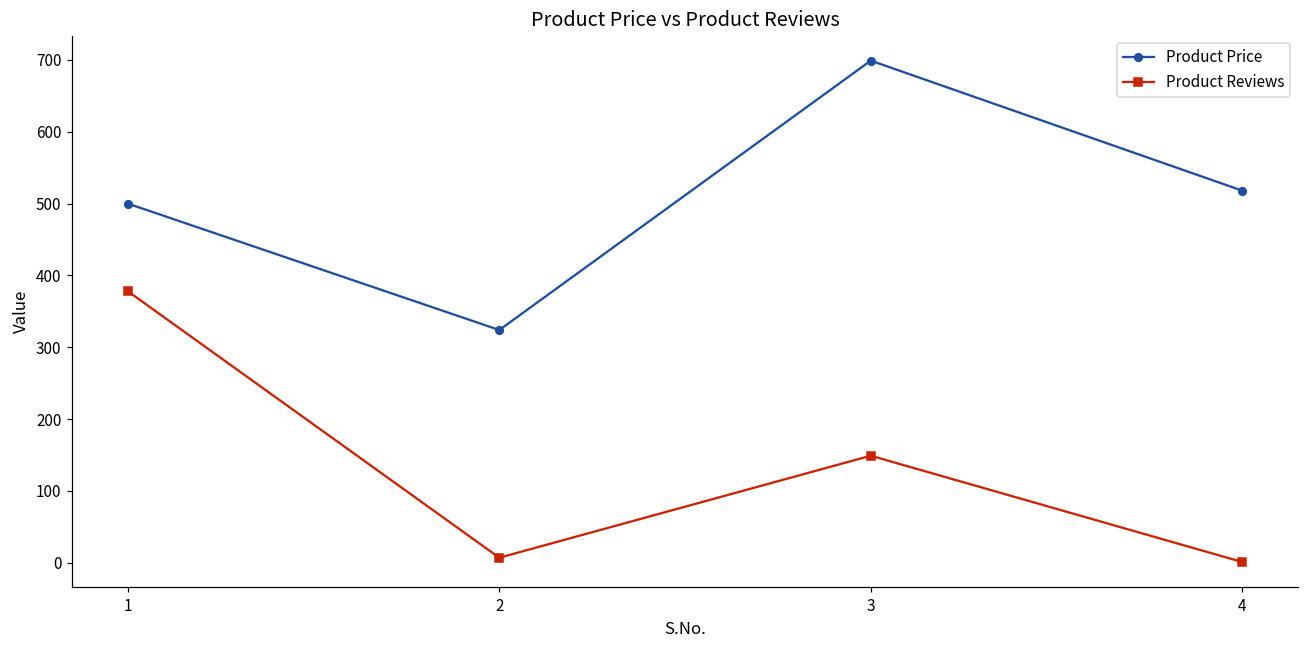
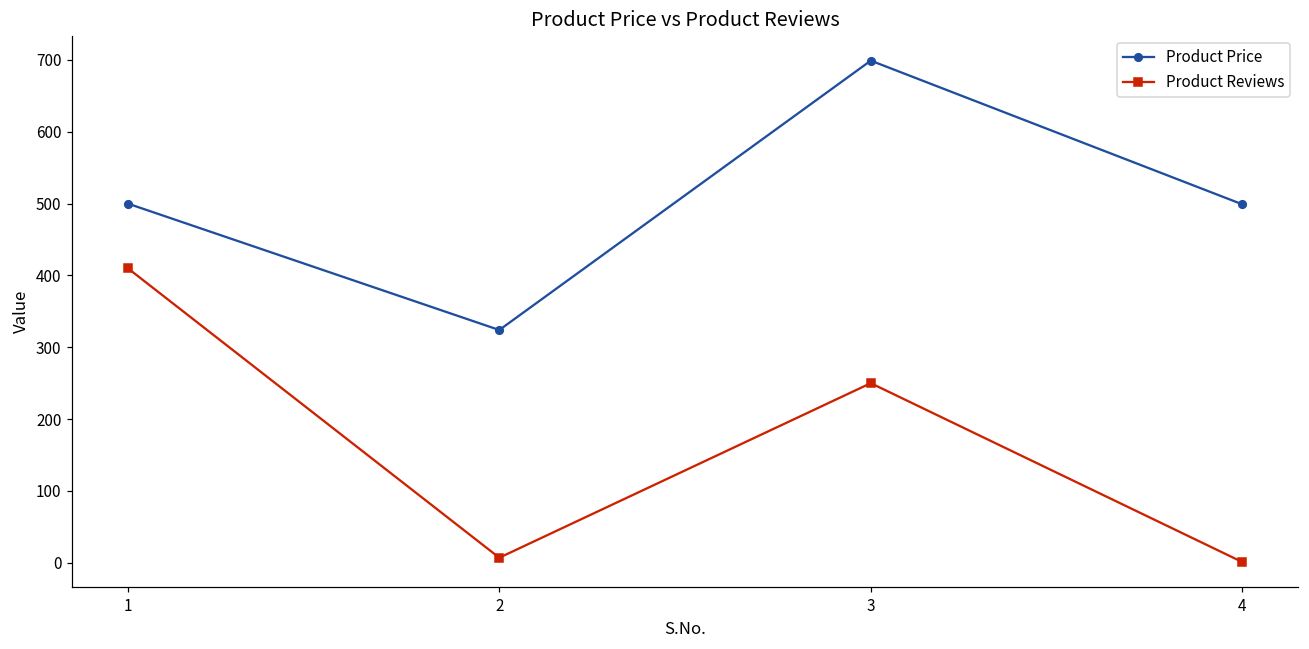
  {
    "Product Price": {
      "1": 500,
      "2": 320,
      "3": 700,
-     "4": 520
+     "4": 500
    },
    "Product Reviews": {
-     "1": 380,
+     "1": 410,
      "2": 10,
-     "3": 150,
+     "3": 250,
      "4": 0
    }
  }
